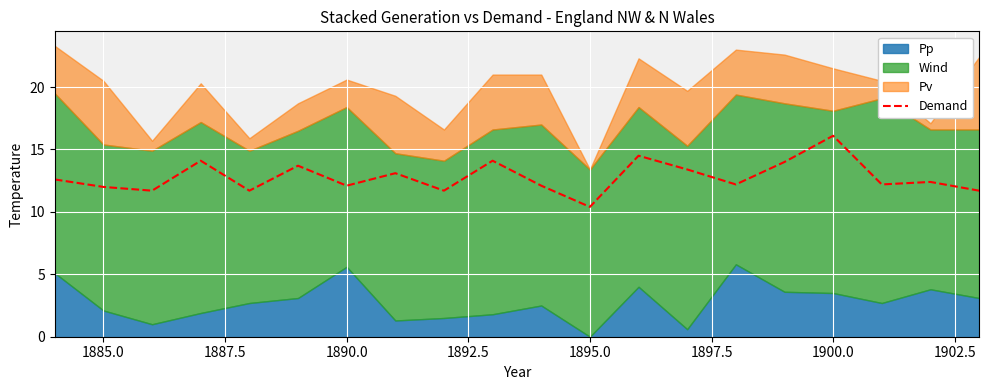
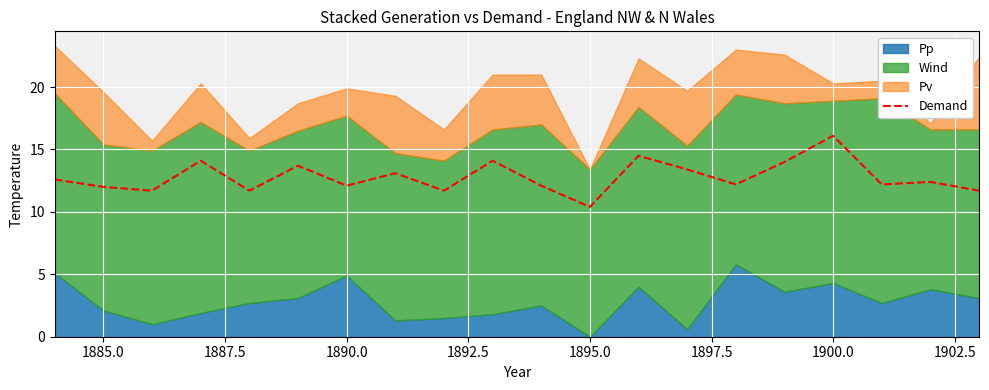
  {
    "Demand": {
      "1885.0": 12.0,
      "1890.0": 12.1,
      "1895.0": 10.4,
      "1900.0": 16.1
    },
    "Pp": {
      "1885.0": 2.1,
-     "1890.0": 5.6,
+     "1890.0": 4.9,
      "1895.0": 0.0,
-     "1900.0": 3.5
+     "1900.0": 4.3
    },
    "Wind": {
      "1885.0": 13.3,
      "1890.0": 12.8,
      "1900.0": 14.6
    },
    "Pv": {
-     "1885.0": 5.1,
+     "1885.0": 4.2,
      "1890.0": 2.2,
-     "1900.0": 3.4
+     "1900.0": 1.4
    }
  }
